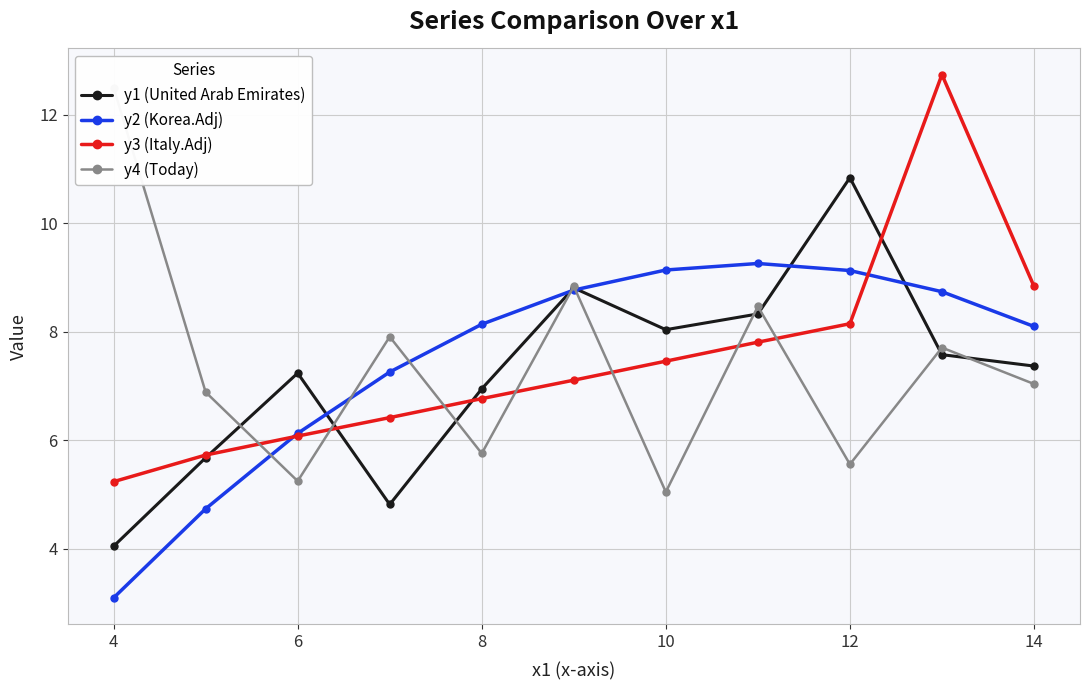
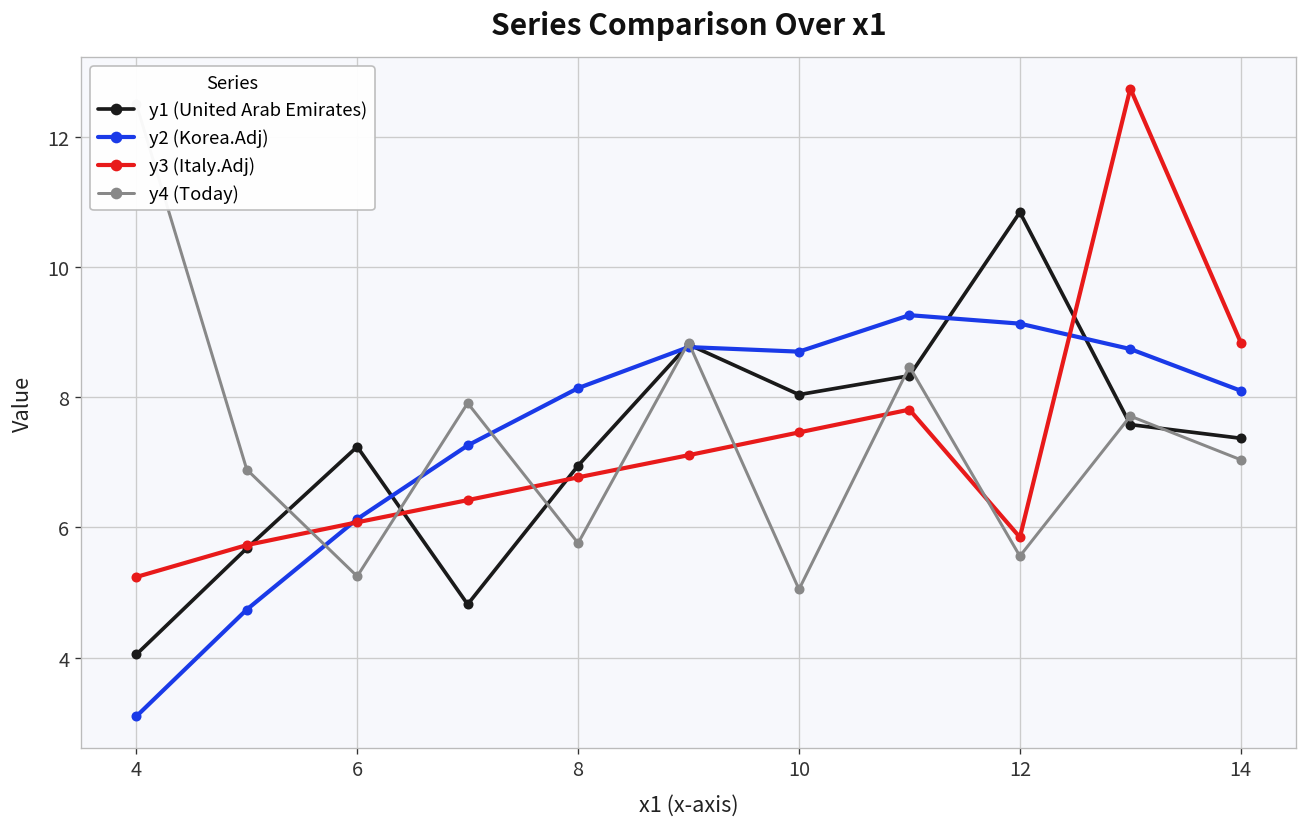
  {
    "y1 (United Arab Emirates)": {
      "4": 4.1,
      "6": 7.2,
      "8": 7.0,
      "10": 8.0,
      "12": 10.8,
      "14": 7.4
    },
    "y2 (Korea.Adj)": {
      "4": 3.1,
      "6": 6.1,
      "8": 8.1,
-     "10": 9.1,
+     "10": 8.7,
      "12": 9.1,
      "14": 8.1
    },
    "y3 (Italy.Adj)": {
      "4": 5.2,
      "6": 6.1,
      "8": 6.8,
      "10": 7.5,
-     "12": 8.2,
+     "12": 5.9,
      "14": 8.8
    },
    "y4 (Today)": {
      "6": 5.3,
      "8": 5.8,
      "10": 5.1,
      "12": 5.6,
      "14": 7.0
    }
  }
